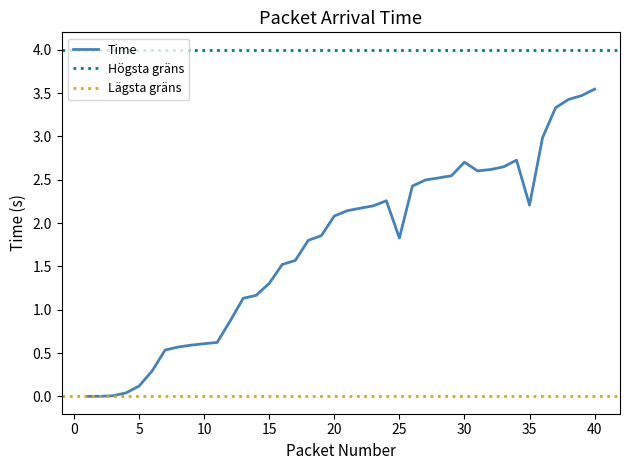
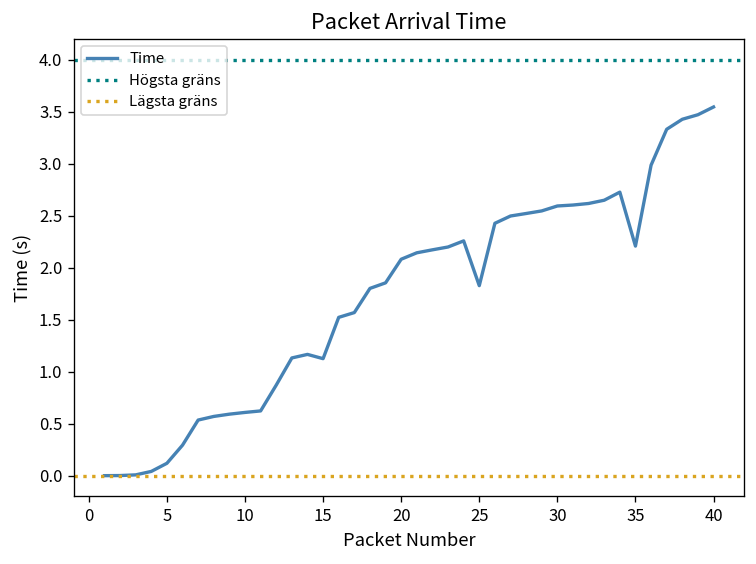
  {
    "5": 0.1,
    "10": 0.6,
-   "15": 1.3,
+   "15": 1.1,
    "20": 2.1,
    "25": 1.8,
-   "30": 2.7,
+   "30": 2.6,
    "35": 2.2,
    "40": 3.5
  }
